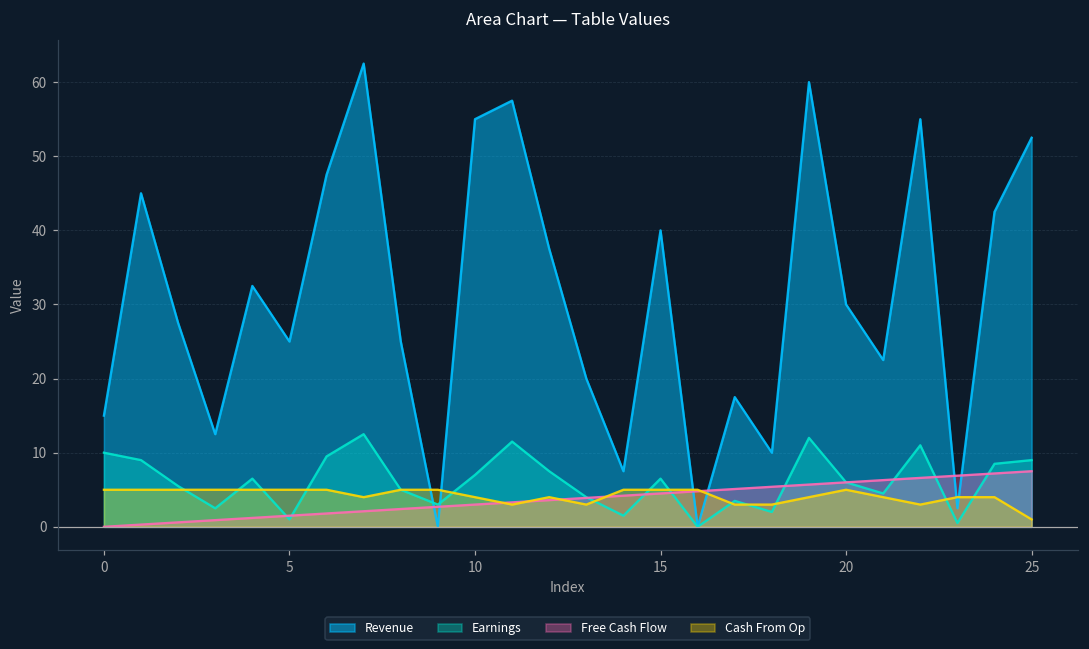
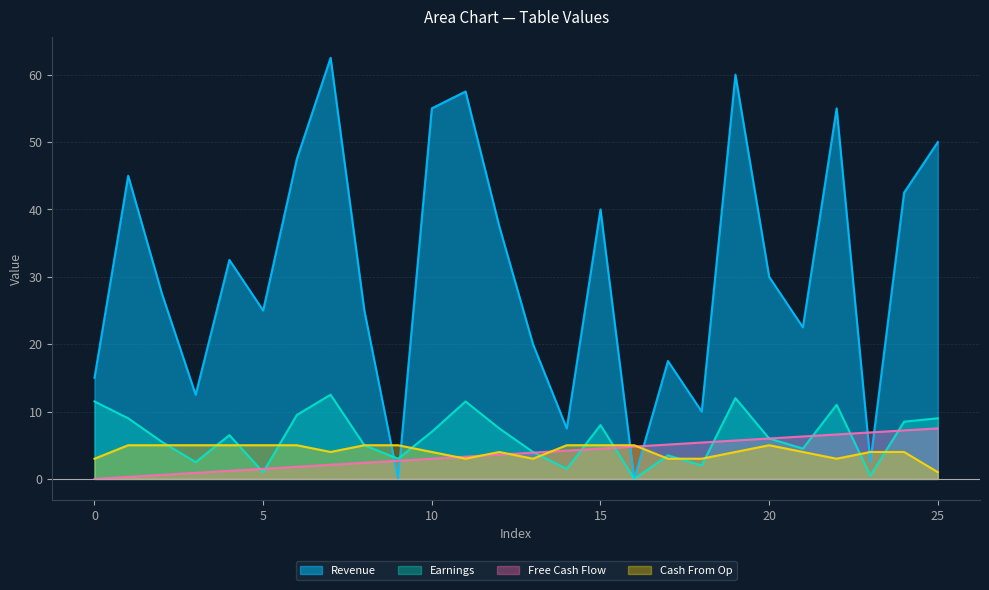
  {
    "Revenue": {
      "0": 15,
      "5": 25,
      "10": 55,
      "15": 40,
      "20": 30,
-     "25": 53
+     "25": 50
    },
    "Earnings": {
-     "0": 10,
+     "0": 12,
      "5": 1,
      "10": 7,
-     "15": 7,
+     "15": 8,
      "25": 9
    },
    "Free Cash Flow": {
      "0": 0,
      "5": 2,
      "10": 3,
      "15": 5,
      "25": 8
    },
    "Cash From Op": {
-     "0": 5,
+     "0": 3,
      "5": 5,
      "10": 4,
      "15": 5,
      "20": 5,
      "25": 1
    }
  }
